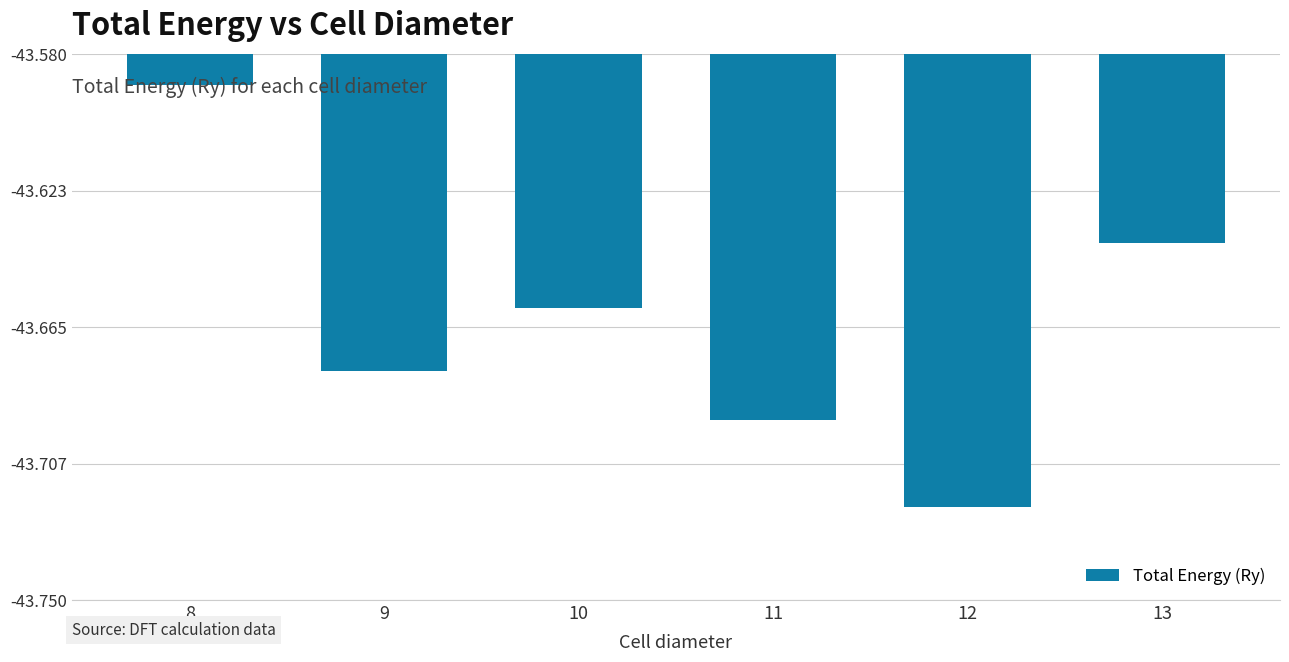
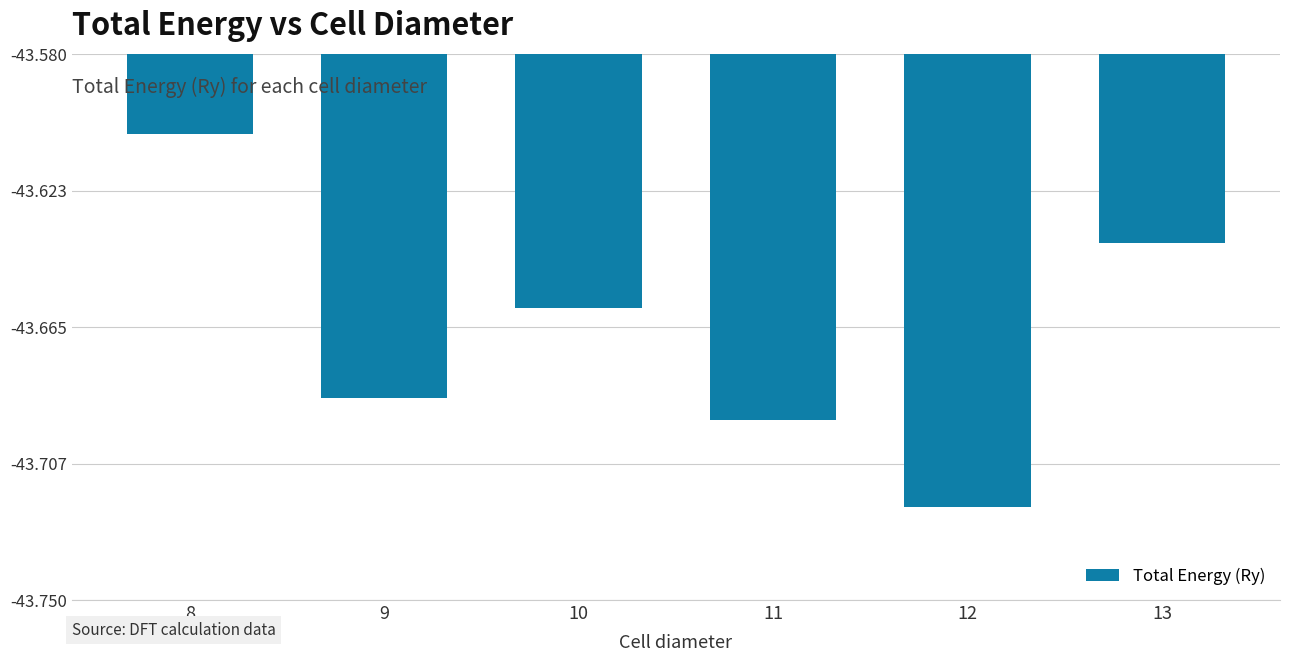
  {
-   "8": -43.589,
-   "9": -43.679,
+   "8": -43.605,
+   "9": -43.687,
    "10": -43.659,
    "11": -43.694,
    "12": -43.721,
    "13": -43.639
  }
